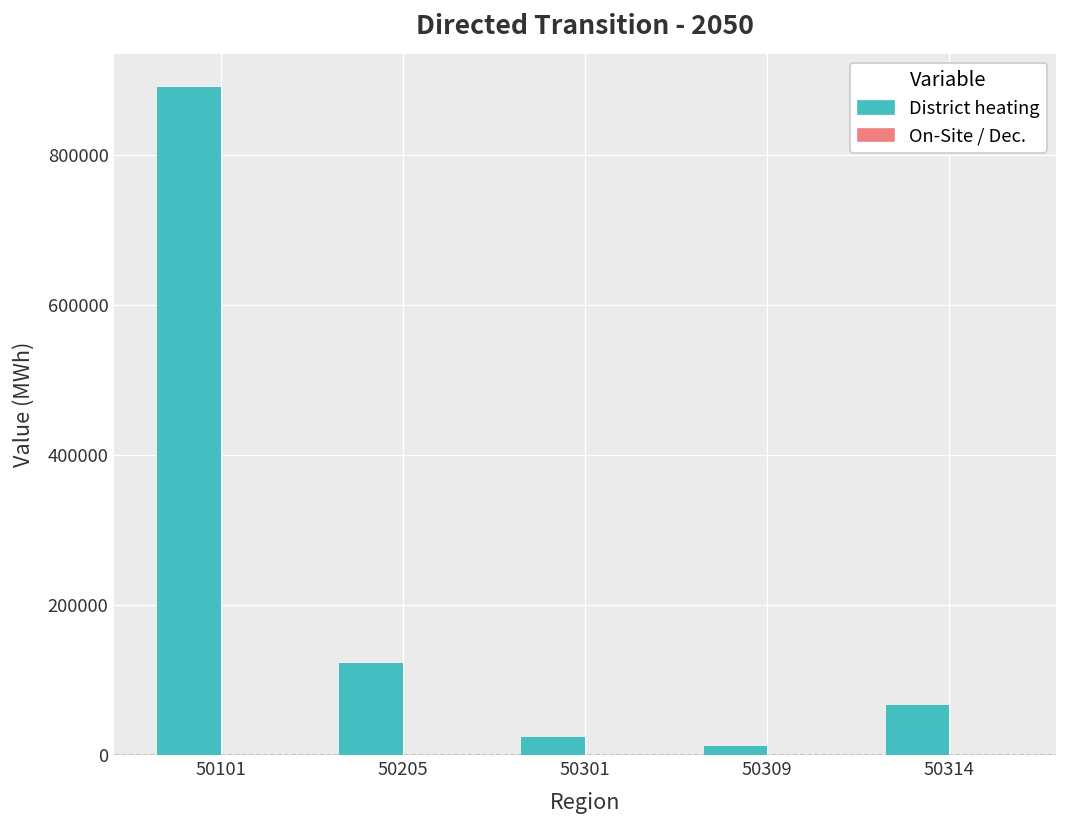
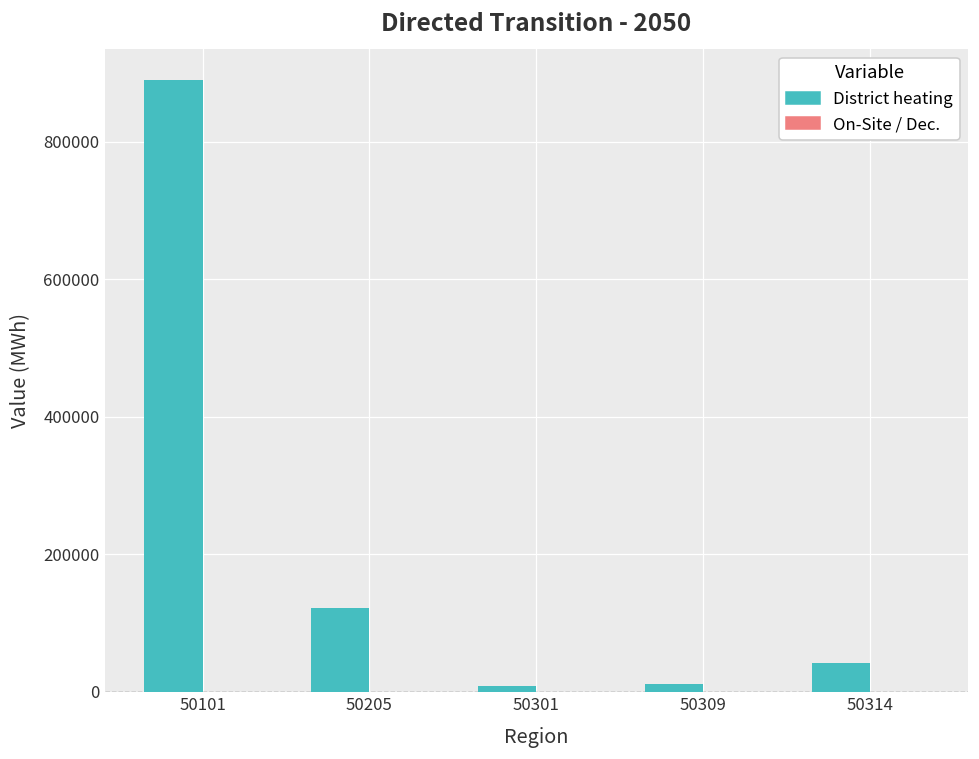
  {
    "District heating": {
      "50101": 890000,
      "50205": 120000,
-     "50301": 20000,
+     "50301": 10000,
      "50309": 10000,
-     "50314": 70000
+     "50314": 40000
    },
    "On-Site / Dec.": {
      "50101": 0,
      "50205": 0,
      "50301": 0,
      "50309": 0,
      "50314": 0
    }
  }
